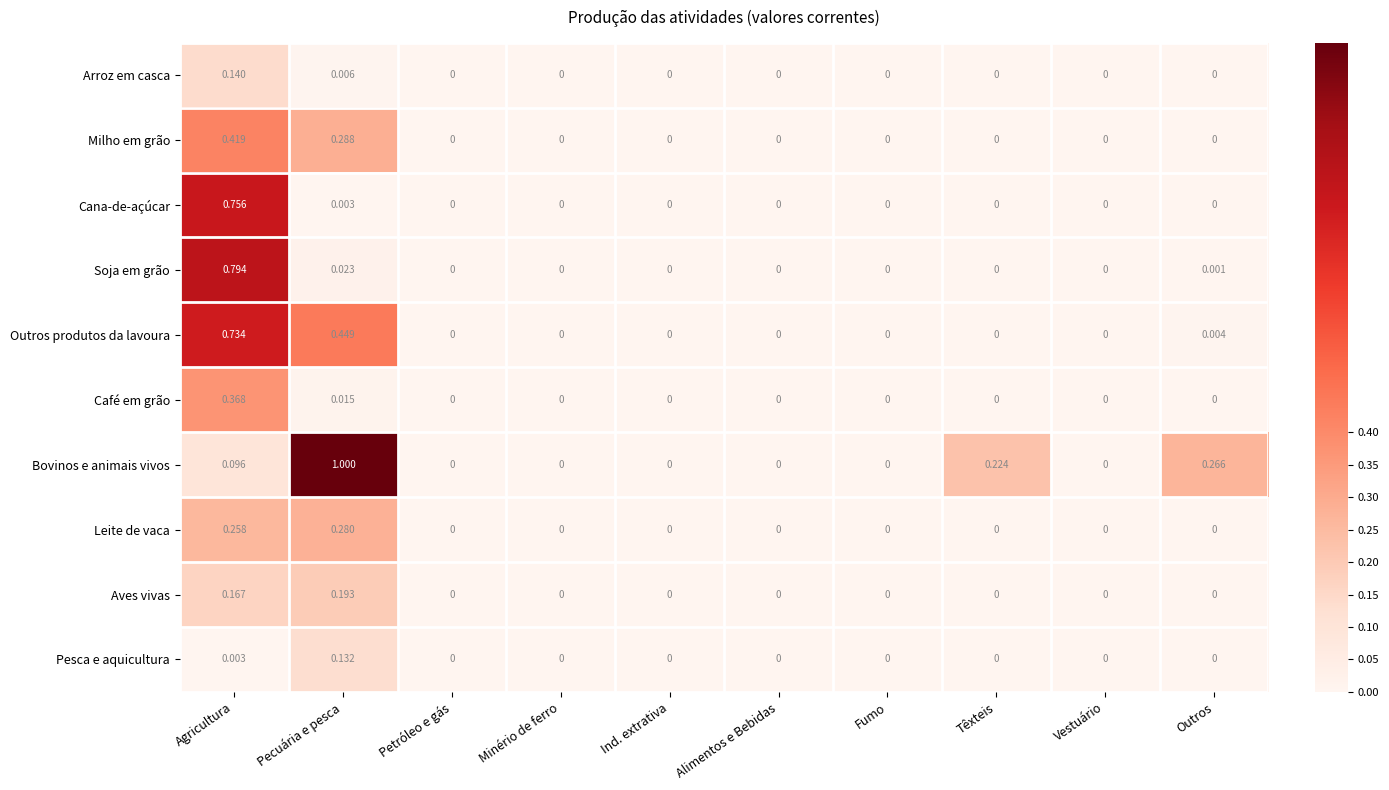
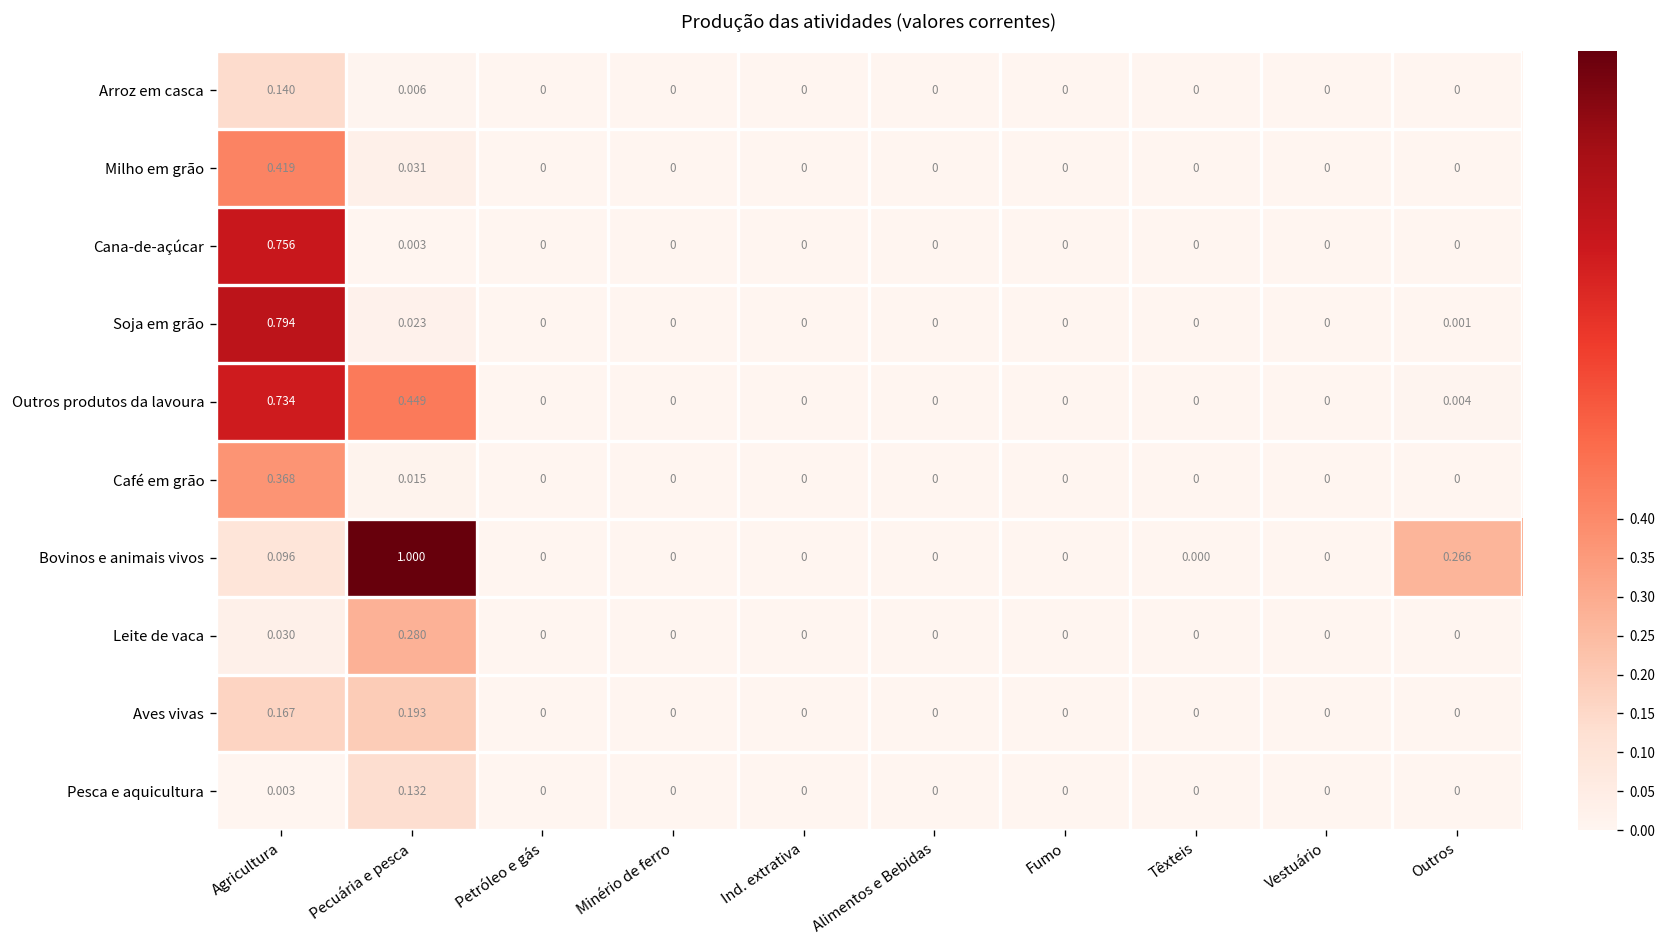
  {
    "Arroz em casca": {
      "Agricultura": 0.140,
      "Pecuária e pesca": 0.006,
      "Petróleo e gás": 0,
      "Minério de ferro": 0,
      "Ind. extrativa": 0,
      "Alimentos e Bebidas": 0,
      "Fumo": 0,
      "Têxteis": 0,
      "Vestuário": 0,
      "Outros": 0
    },
    "Milho em grão": {
      "Agricultura": 0.419,
-     "Pecuária e pesca": 0.288,
+     "Pecuária e pesca": 0.031,
      "Petróleo e gás": 0,
      "Minério de ferro": 0,
      "Ind. extrativa": 0,
      "Alimentos e Bebidas": 0,
      "Fumo": 0,
      "Têxteis": 0,
      "Vestuário": 0,
      "Outros": 0
    },
    "Cana-de-açúcar": {
      "Agricultura": 0.756,
      "Pecuária e pesca": 0.003,
      "Petróleo e gás": 0,
      "Minério de ferro": 0,
      "Ind. extrativa": 0,
      "Alimentos e Bebidas": 0,
      "Fumo": 0,
      "Têxteis": 0,
      "Vestuário": 0,
      "Outros": 0
    },
    "Soja em grão": {
      "Agricultura": 0.794,
      "Pecuária e pesca": 0.023,
      "Petróleo e gás": 0,
      "Minério de ferro": 0,
      "Ind. extrativa": 0,
      "Alimentos e Bebidas": 0,
      "Fumo": 0,
      "Têxteis": 0,
      "Vestuário": 0,
      "Outros": 0.001
    },
    "Outros produtos da lavoura": {
      "Agricultura": 0.734,
      "Pecuária e pesca": 0.449,
      "Petróleo e gás": 0,
      "Minério de ferro": 0,
      "Ind. extrativa": 0,
      "Alimentos e Bebidas": 0,
      "Fumo": 0,
      "Têxteis": 0,
      "Vestuário": 0,
      "Outros": 0.004
    },
    "Café em grão": {
      "Agricultura": 0.368,
      "Pecuária e pesca": 0.015,
      "Petróleo e gás": 0,
      "Minério de ferro": 0,
      "Ind. extrativa": 0,
      "Alimentos e Bebidas": 0,
      "Fumo": 0,
      "Têxteis": 0,
      "Vestuário": 0,
      "Outros": 0
    },
    "Bovinos e animais vivos": {
      "Agricultura": 0.096,
      "Pecuária e pesca": 1.000,
      "Petróleo e gás": 0,
      "Minério de ferro": 0,
      "Ind. extrativa": 0,
      "Alimentos e Bebidas": 0,
      "Fumo": 0,
-     "Têxteis": 0.224,
+     "Têxteis": 0.000,
      "Vestuário": 0,
      "Outros": 0.266
    },
    "Leite de vaca": {
-     "Agricultura": 0.258,
+     "Agricultura": 0.030,
      "Pecuária e pesca": 0.280,
      "Petróleo e gás": 0,
      "Minério de ferro": 0,
      "Ind. extrativa": 0,
      "Alimentos e Bebidas": 0,
      "Fumo": 0,
      "Têxteis": 0,
      "Vestuário": 0,
      "Outros": 0
    },
    "Aves vivas": {
      "Agricultura": 0.167,
      "Pecuária e pesca": 0.193,
      "Petróleo e gás": 0,
      "Minério de ferro": 0,
      "Ind. extrativa": 0,
      "Alimentos e Bebidas": 0,
      "Fumo": 0,
      "Têxteis": 0,
      "Vestuário": 0,
      "Outros": 0
    },
    "Pesca e aquicultura": {
      "Agricultura": 0.003,
      "Pecuária e pesca": 0.132,
      "Petróleo e gás": 0,
      "Minério de ferro": 0,
      "Ind. extrativa": 0,
      "Alimentos e Bebidas": 0,
      "Fumo": 0,
      "Têxteis": 0,
      "Vestuário": 0,
      "Outros": 0
    }
  }
